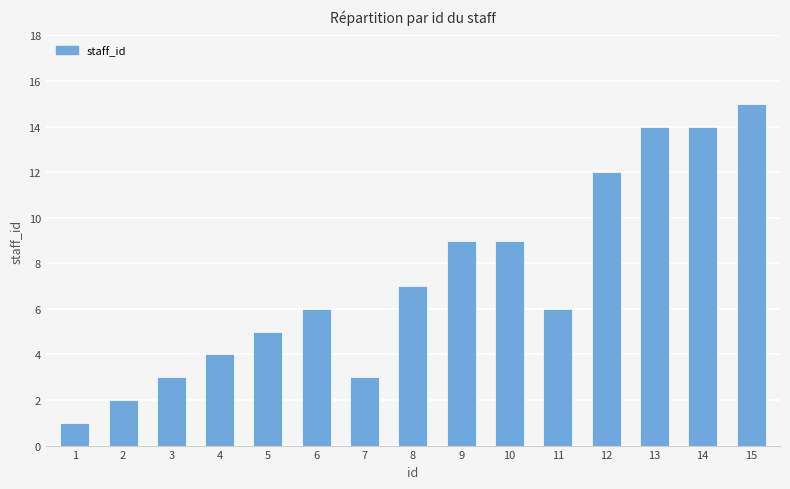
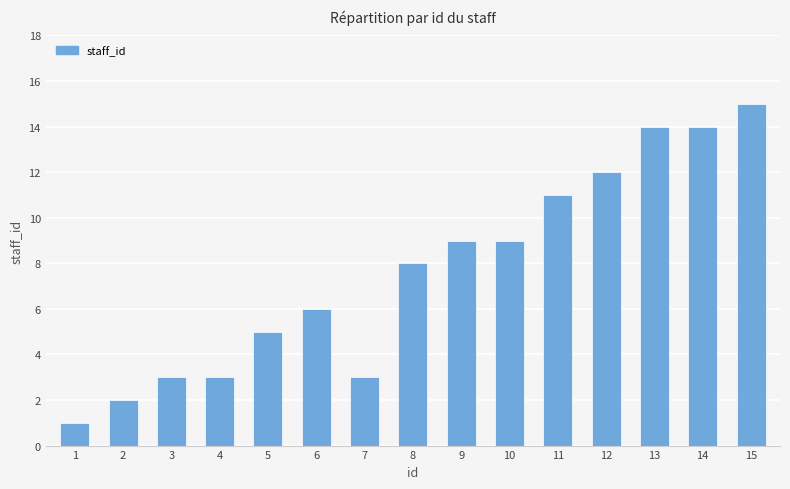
  {
    "1": 1,
    "2": 2,
    "3": 3,
-   "4": 4,
+   "4": 3,
    "5": 5,
    "6": 6,
    "7": 3,
-   "8": 7,
+   "8": 8,
    "9": 9,
    "10": 9,
-   "11": 6,
+   "11": 11,
    "12": 12,
    "13": 14,
    "14": 14,
    "15": 15
  }
